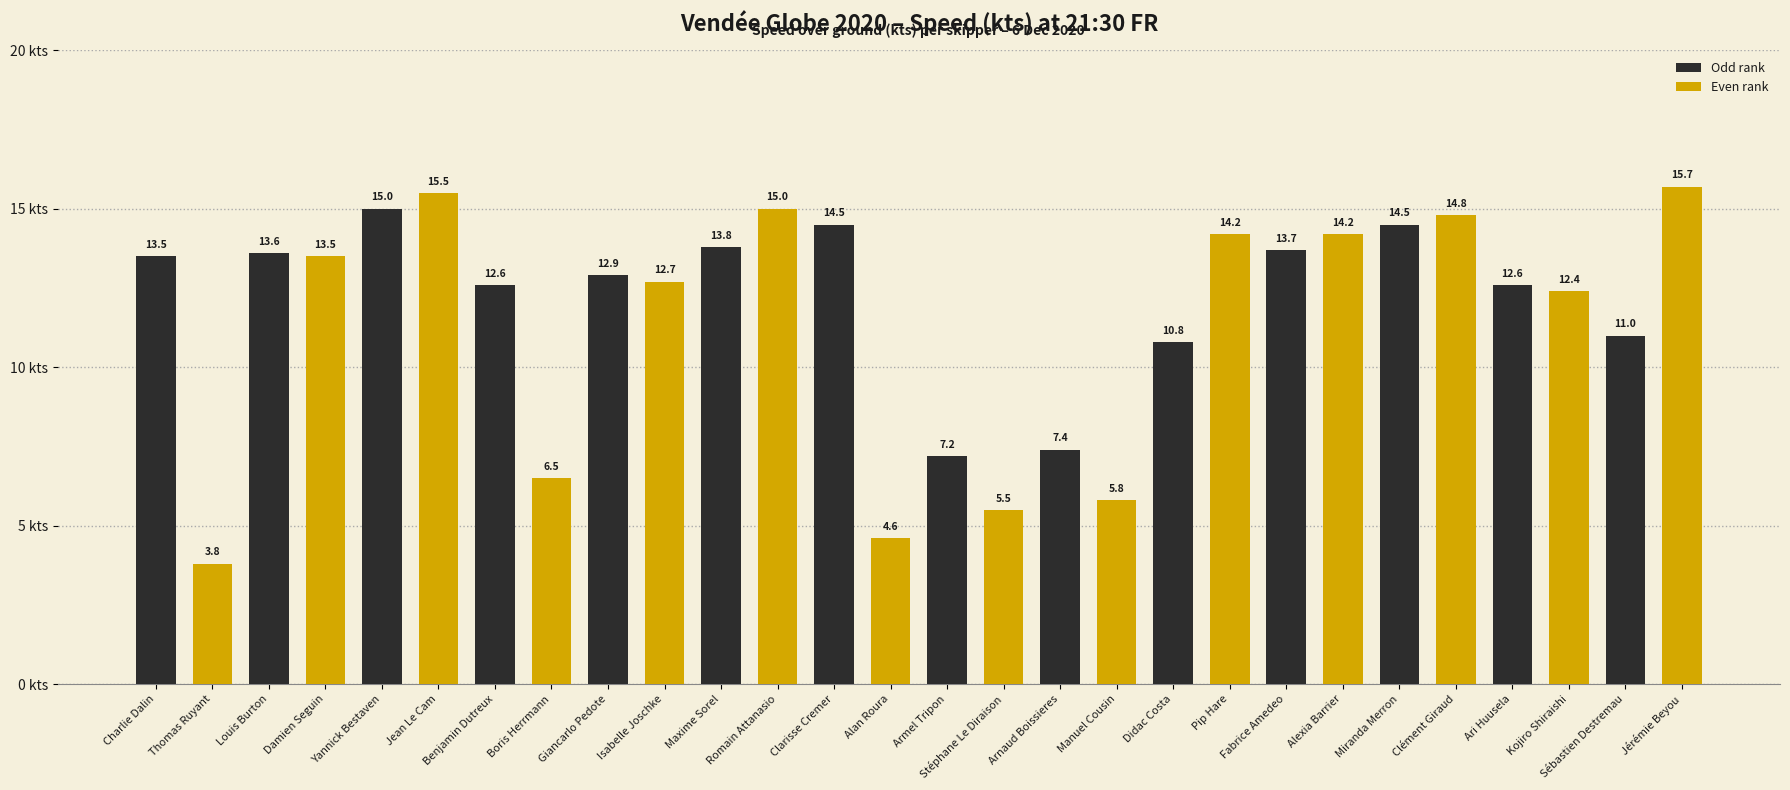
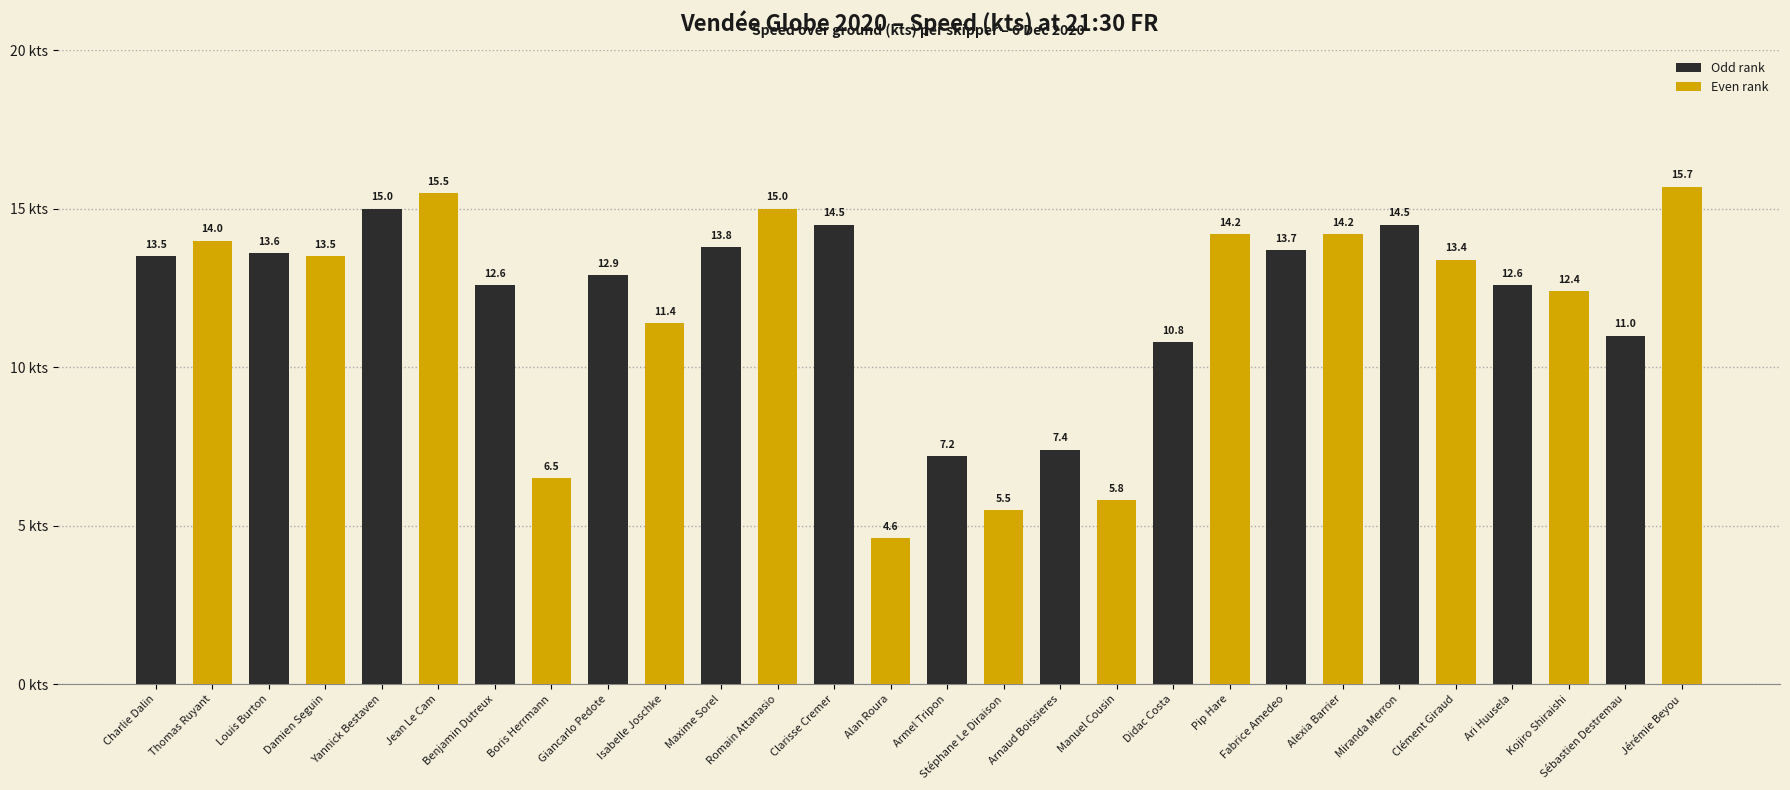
  {
    "Odd rank": {
      "Charlie Dalin": 13.5,
      "Louis Burton": 13.6,
      "Yannick Bestaven": 15.0,
      "Benjamin Dutreux": 12.6,
      "Giancarlo Pedote": 12.9,
      "Maxime Sorel": 13.8,
      "Clarisse Cremer": 14.5,
      "Armel Tripon": 7.2,
      "Arnaud Boissieres": 7.4,
      "Didac Costa": 10.8,
      "Fabrice Amedeo": 13.7,
      "Miranda Merron": 14.5,
      "Ari Huusela": 12.6,
      "Sébastien Destremau": 11.0
    },
    "Even rank": {
-     "Thomas Ruyant": 3.8,
+     "Thomas Ruyant": 14.0,
      "Damien Seguin": 13.5,
      "Jean Le Cam": 15.5,
      "Boris Herrmann": 6.5,
-     "Isabelle Joschke": 12.7,
+     "Isabelle Joschke": 11.4,
      "Romain Attanasio": 15.0,
      "Alan Roura": 4.6,
      "Stéphane Le Diraison": 5.5,
      "Manuel Cousin": 5.8,
      "Pip Hare": 14.2,
      "Alexia Barrier": 14.2,
-     "Clément Giraud": 14.8,
+     "Clément Giraud": 13.4,
      "Kojiro Shiraishi": 12.4,
      "Jérémie Beyou": 15.7
    }
  }
